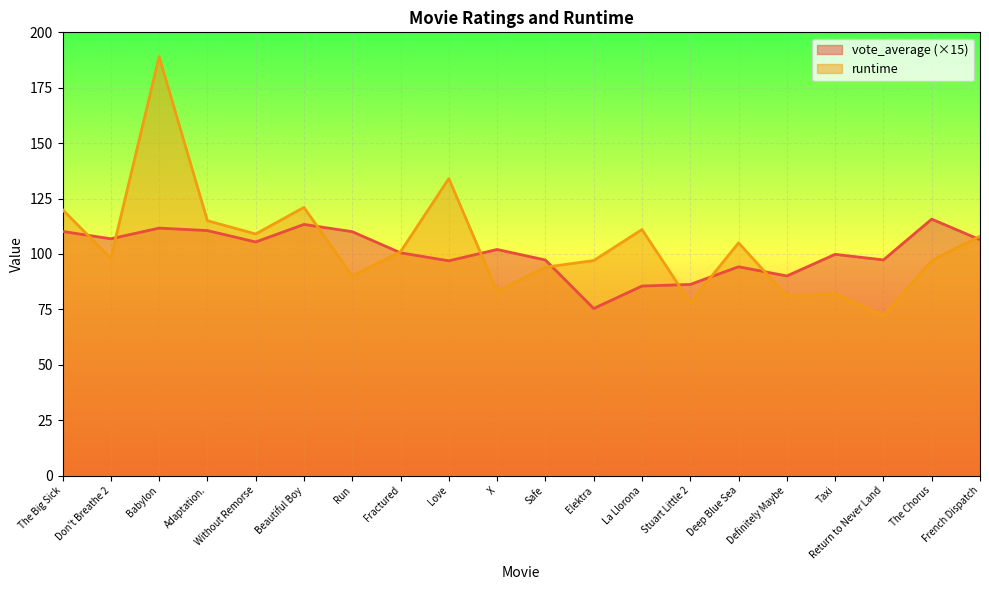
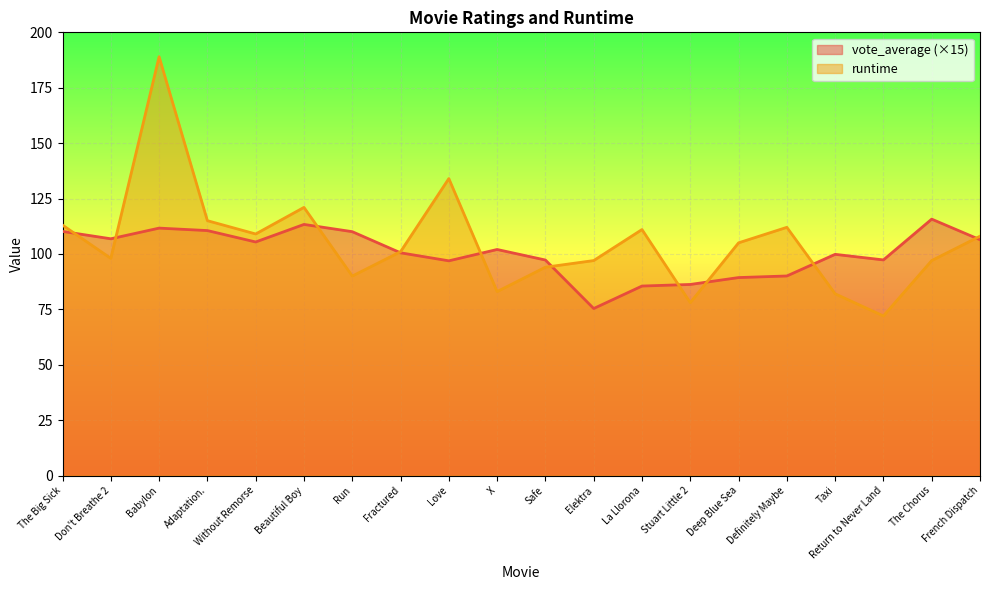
  {
    "vote_average (×15)": {
      "The Big Sick": 110,
      "Don't Breathe 2": 107,
      "Babylon": 112,
      "Adaptation.": 111,
      "Without Remorse": 105,
      "Beautiful Boy": 113,
      "Run": 110,
      "Love": 97,
      "X": 102,
      "Safe": 97,
      "Elektra": 75,
      "La Llorona": 86,
      "Stuart Little 2": 86,
-     "Deep Blue Sea": 94,
+     "Deep Blue Sea": 89,
      "Definitely Maybe": 90,
      "Taxi": 100,
      "Return to Never Land": 97,
      "The Chorus": 116,
      "French Dispatch": 106
    },
    "runtime": {
-     "The Big Sick": 120,
+     "The Big Sick": 113,
      "Don't Breathe 2": 98,
      "Babylon": 189,
      "Adaptation.": 115,
      "Without Remorse": 109,
      "Beautiful Boy": 121,
      "Run": 90,
      "Love": 134,
      "X": 83,
      "Safe": 94,
      "Elektra": 97,
      "La Llorona": 111,
      "Stuart Little 2": 78,
      "Deep Blue Sea": 105,
-     "Definitely Maybe": 81,
+     "Definitely Maybe": 112,
      "Taxi": 82,
      "Return to Never Land": 72,
      "The Chorus": 97,
      "French Dispatch": 108
    }
  }
